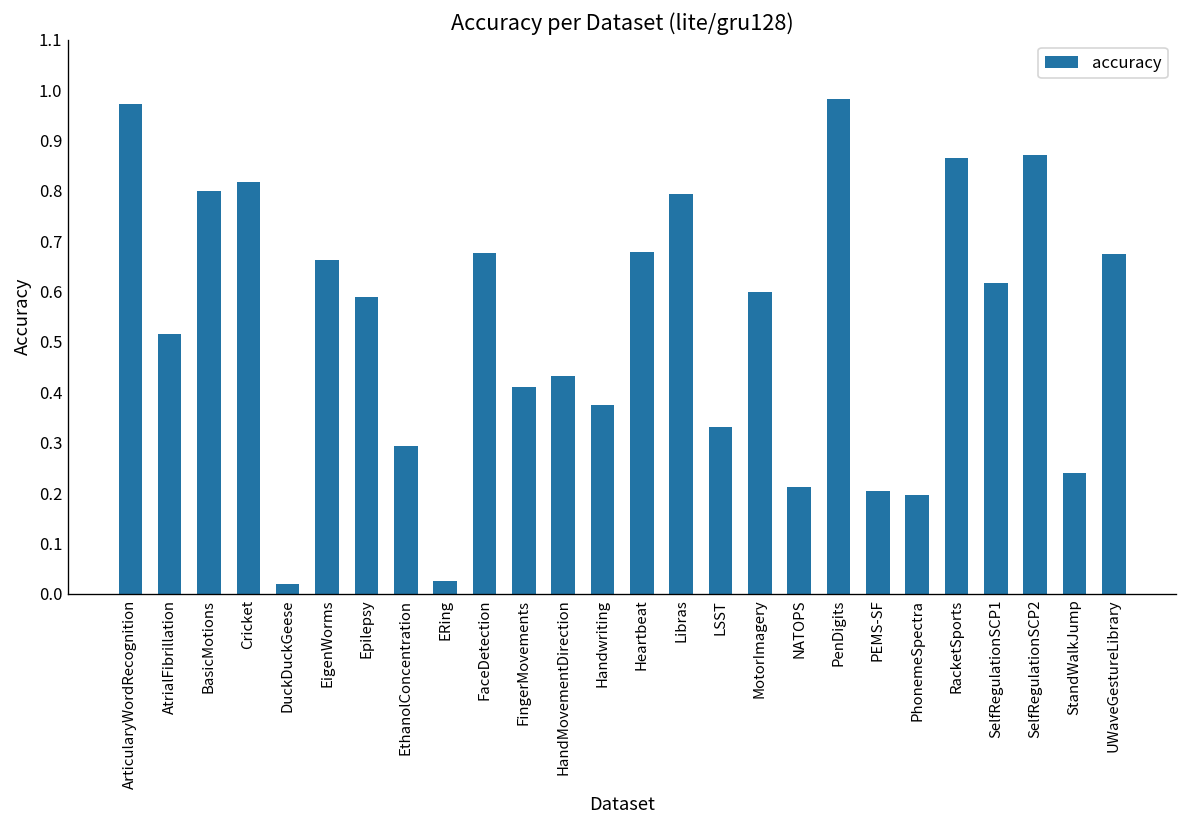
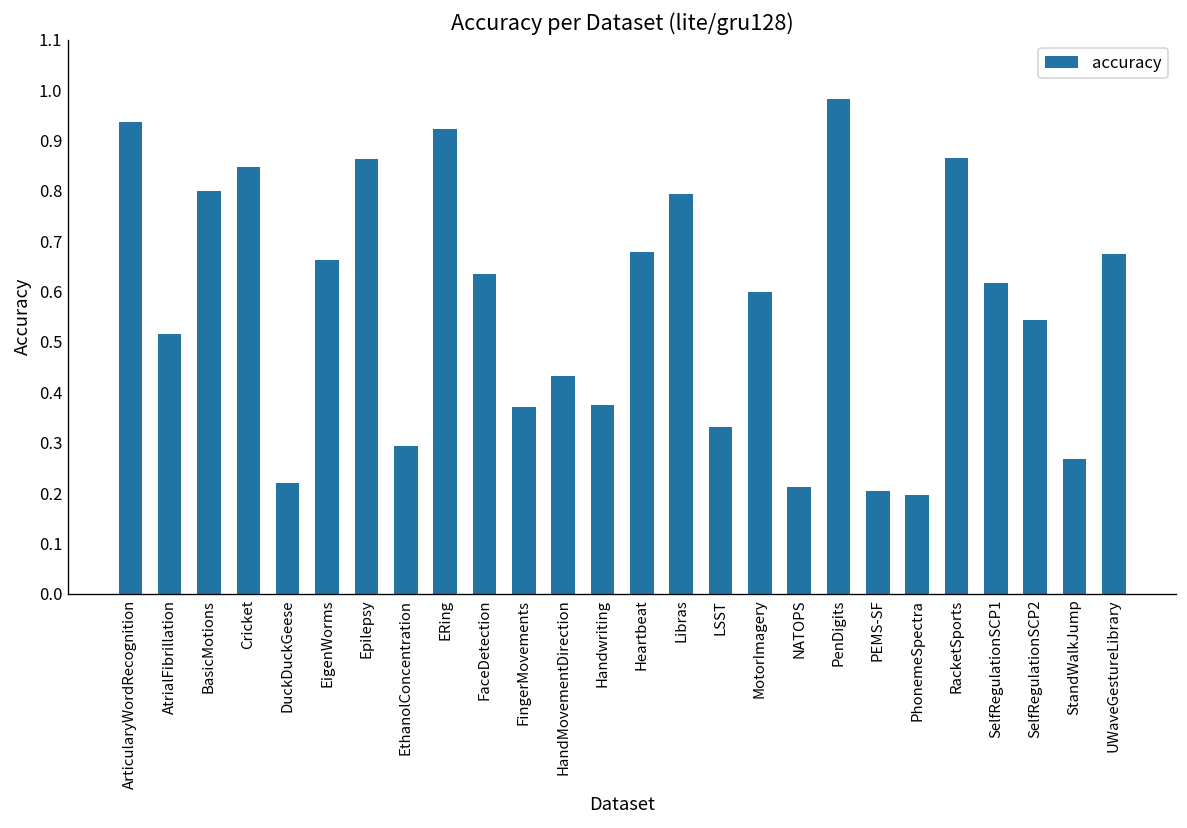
  {
-   "ArticularyWordRecognition": 0.97,
+   "ArticularyWordRecognition": 0.94,
    "AtrialFibrillation": 0.52,
    "BasicMotions": 0.80,
-   "Cricket": 0.82,
-   "DuckDuckGeese": 0.02,
+   "Cricket": 0.85,
+   "DuckDuckGeese": 0.22,
    "EigenWorms": 0.66,
-   "Epilepsy": 0.59,
+   "Epilepsy": 0.86,
    "EthanolConcentration": 0.29,
-   "ERing": 0.03,
-   "FaceDetection": 0.68,
-   "FingerMovements": 0.41,
+   "ERing": 0.92,
+   "FaceDetection": 0.63,
+   "FingerMovements": 0.37,
    "HandMovementDirection": 0.43,
    "Handwriting": 0.37,
    "Heartbeat": 0.68,
    "Libras": 0.79,
    "LSST": 0.33,
    "MotorImagery": 0.60,
    "NATOPS": 0.21,
    "PenDigits": 0.98,
    "PEMS-SF": 0.20,
    "PhonemeSpectra": 0.20,
    "RacketSports": 0.87,
    "SelfRegulationSCP1": 0.62,
-   "SelfRegulationSCP2": 0.87,
-   "StandWalkJump": 0.24,
+   "SelfRegulationSCP2": 0.54,
+   "StandWalkJump": 0.27,
    "UWaveGestureLibrary": 0.68
  }
